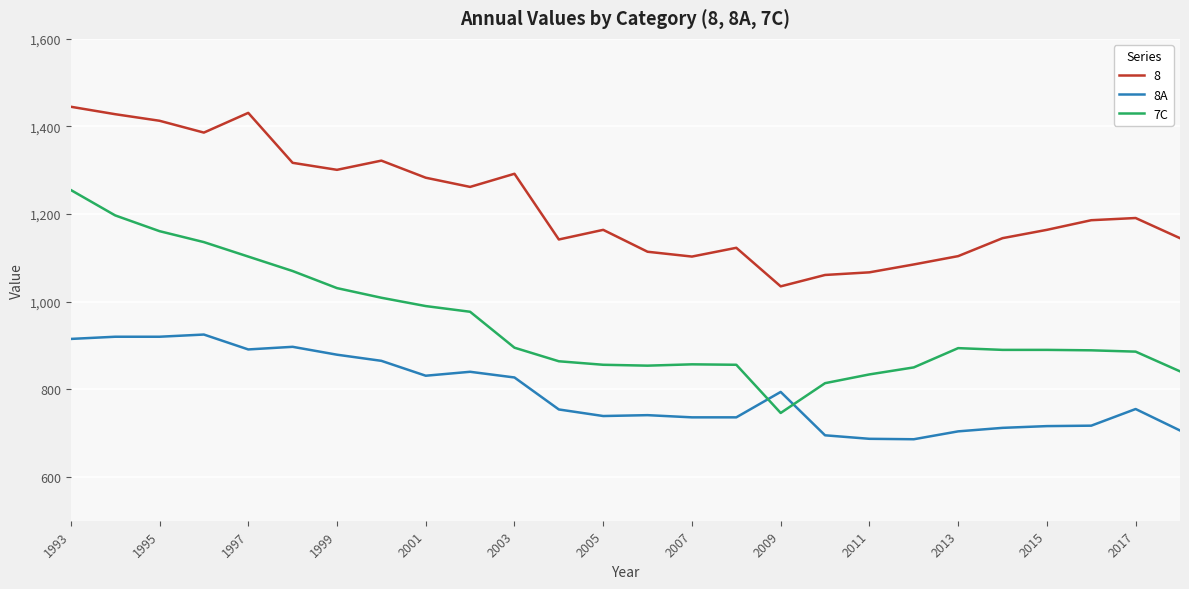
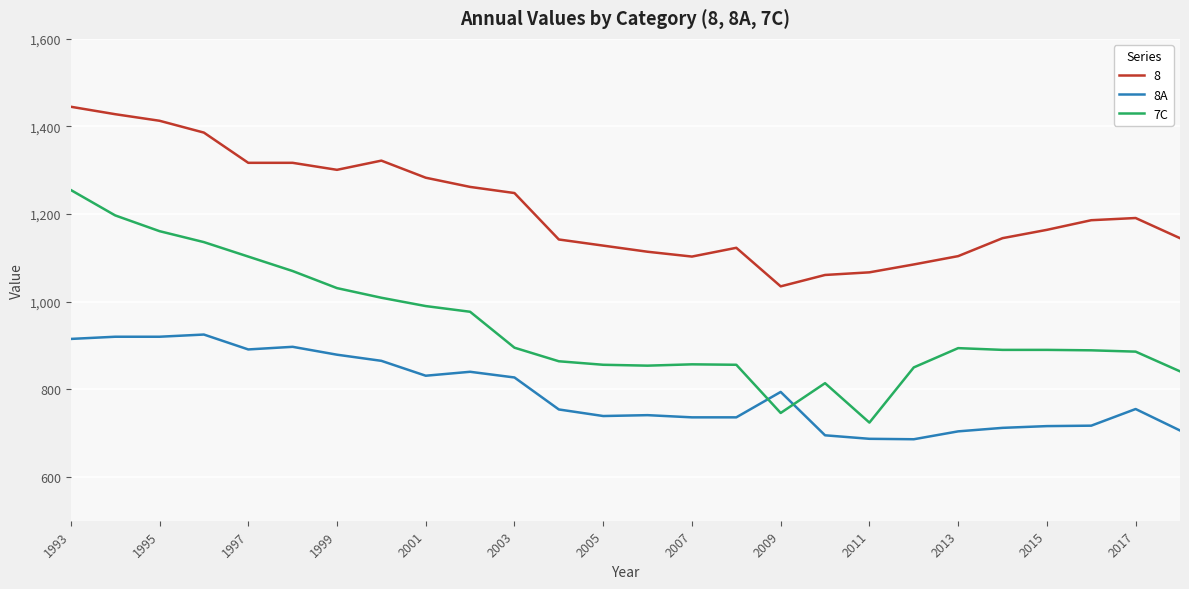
  {
    "8": {
      "1993": "1,450",
      "1995": "1,410",
-     "1997": "1,430",
+     "1997": "1,320",
      "1999": "1,300",
      "2001": "1,280",
-     "2003": "1,290",
-     "2005": "1,160",
+     "2003": "1,250",
+     "2005": "1,130",
      "2007": "1,100",
      "2009": "1,040",
      "2011": "1,070",
      "2013": "1,100",
      "2015": "1,160",
      "2017": "1,190"
    },
    "8A": {
      "1993": "920",
      "1995": "920",
      "1997": "890",
      "1999": "880",
      "2001": "830",
      "2003": "830",
      "2005": "740",
      "2007": "740",
      "2009": "790",
      "2011": "690",
      "2013": "700",
      "2015": "720",
      "2017": "760"
    },
    "7C": {
      "1993": "1,260",
      "1995": "1,160",
      "1997": "1,100",
      "1999": "1,030",
      "2001": "990",
      "2003": "900",
      "2005": "860",
      "2007": "860",
      "2009": "750",
-     "2011": "830",
+     "2011": "720",
      "2013": "890",
      "2015": "890",
      "2017": "890"
    }
  }
